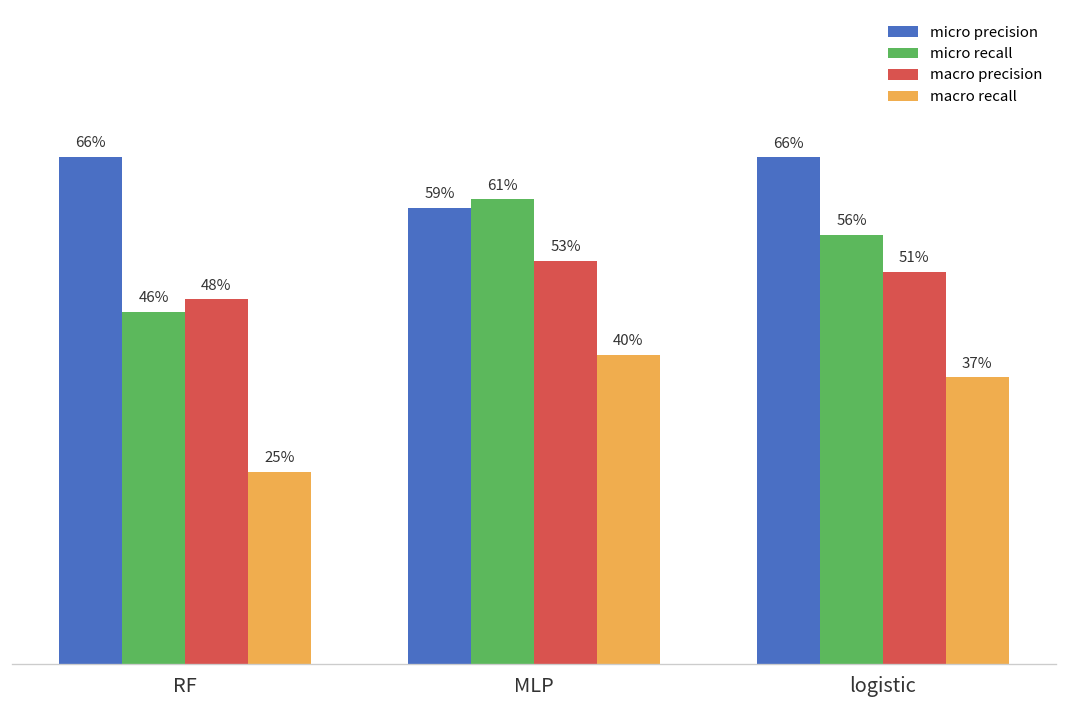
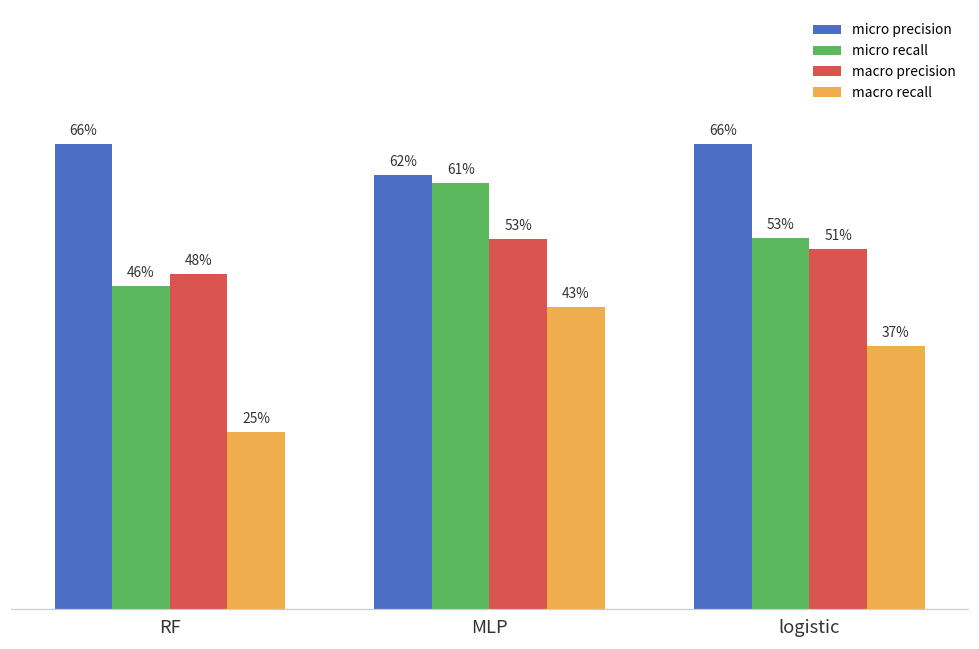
  {
    "micro precision": {
      "RF": "66%",
-     "MLP": "59%",
+     "MLP": "62%",
      "logistic": "66%"
    },
    "micro recall": {
      "RF": "46%",
      "MLP": "61%",
-     "logistic": "56%"
+     "logistic": "53%"
    },
    "macro precision": {
      "RF": "48%",
      "MLP": "53%",
      "logistic": "51%"
    },
    "macro recall": {
      "RF": "25%",
-     "MLP": "40%",
+     "MLP": "43%",
      "logistic": "37%"
    }
  }
